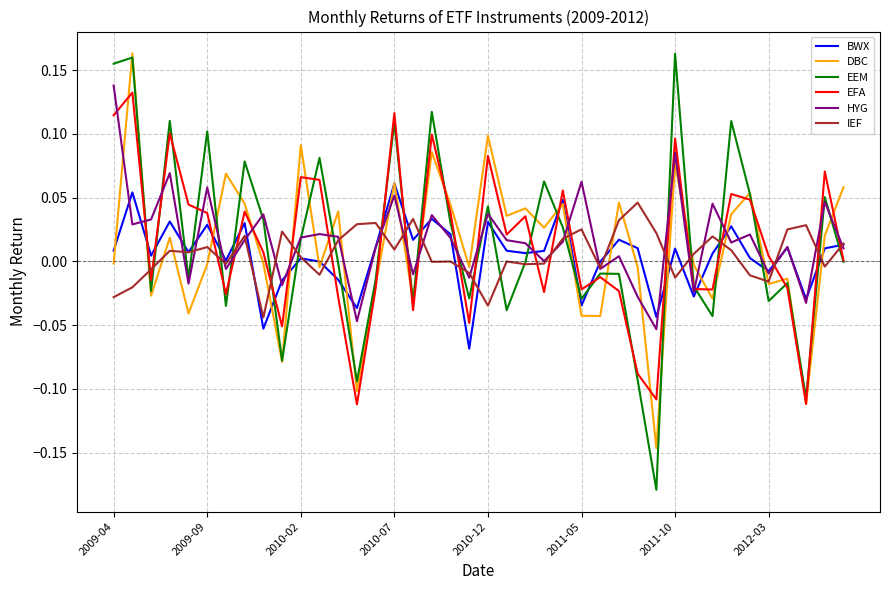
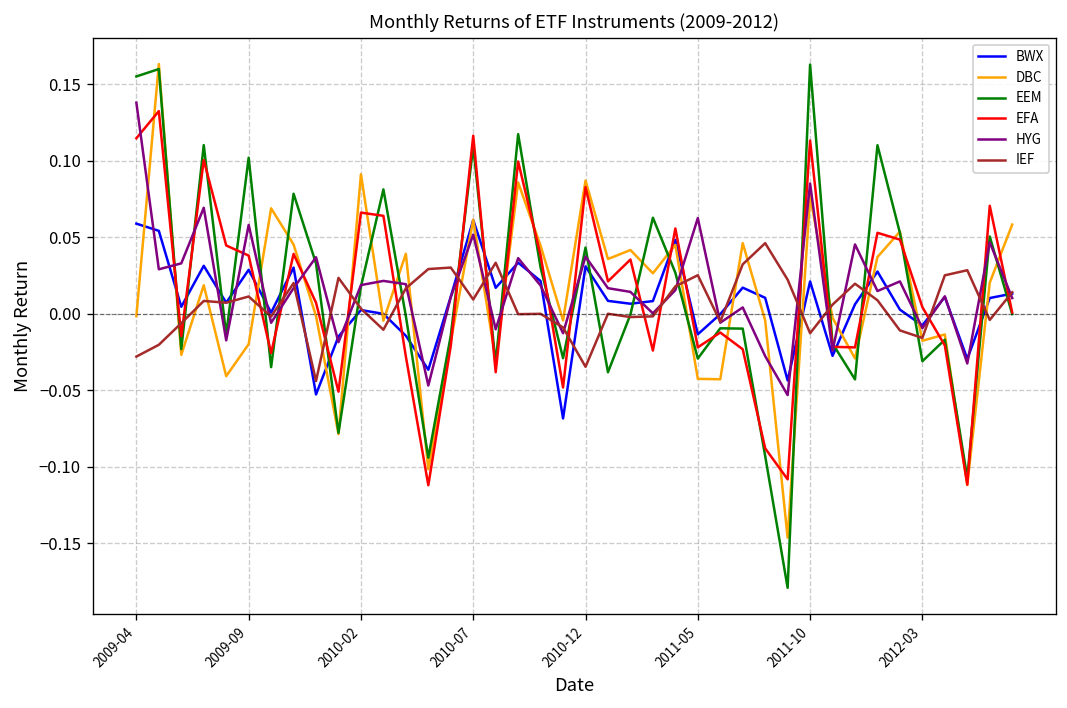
  {
    "BWX": {
-     "2009-04": 0.008,
+     "2009-04": 0.059,
      "2009-09": 0.029,
      "2010-12": 0.031,
-     "2011-05": -0.035,
-     "2011-10": 0.010
+     "2011-05": -0.013,
+     "2011-10": 0.021
    },
    "DBC": {
      "2009-04": -0.002,
-     "2009-09": -0.002,
+     "2009-09": -0.020,
      "2010-02": 0.091,
-     "2010-12": 0.099,
+     "2010-12": 0.087,
      "2011-05": -0.043,
      "2011-10": 0.077
    },
    "EEM": {
      "2009-04": 0.155,
      "2009-09": 0.102,
      "2010-07": 0.110,
      "2010-12": 0.043,
      "2011-05": -0.029,
      "2011-10": 0.163,
      "2012-03": -0.031
    },
    "EFA": {
      "2009-04": 0.115,
      "2009-09": 0.038,
      "2010-02": 0.066,
      "2010-07": 0.116,
      "2010-12": 0.083,
      "2011-05": -0.022,
-     "2011-10": 0.096,
+     "2011-10": 0.113,
      "2012-03": 0.004
    },
    "HYG": {
      "2009-04": 0.138,
      "2009-09": 0.058,
      "2010-07": 0.052,
      "2010-12": 0.037,
      "2011-05": 0.062,
      "2011-10": 0.085
    },
    "IEF": {
      "2009-04": -0.028,
      "2009-09": 0.011,
      "2010-07": 0.009,
      "2010-12": -0.035,
      "2011-05": 0.025,
      "2011-10": -0.013
    }
  }
